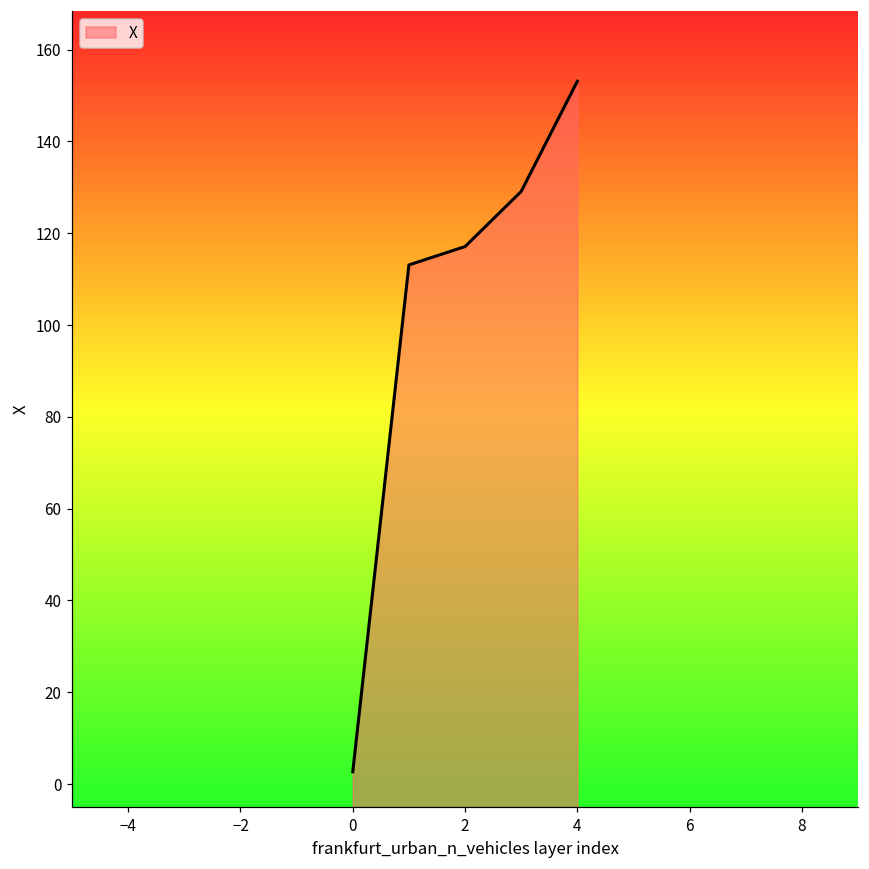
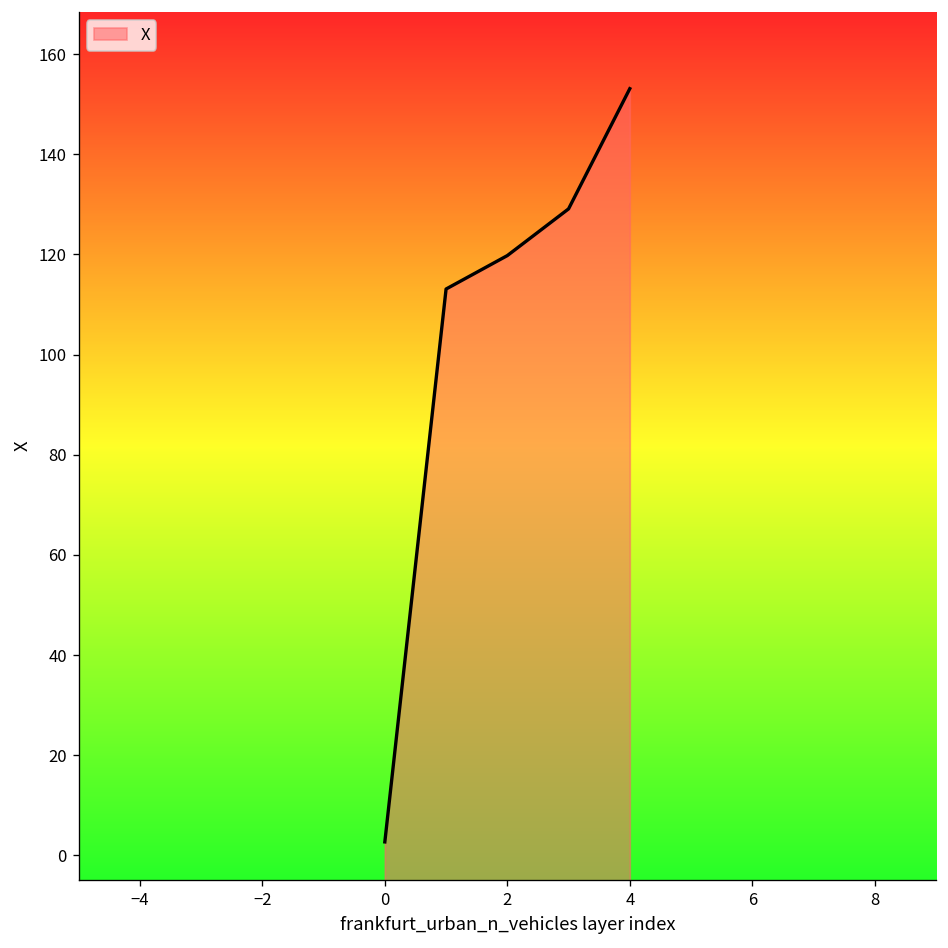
  {
    "0": 3,
-   "2": 117,
+   "2": 120,
    "4": 153
  }
